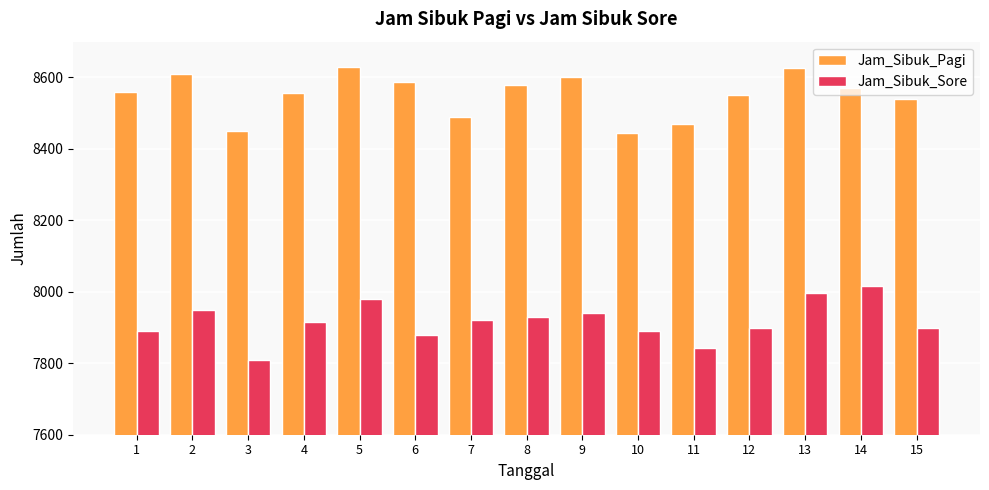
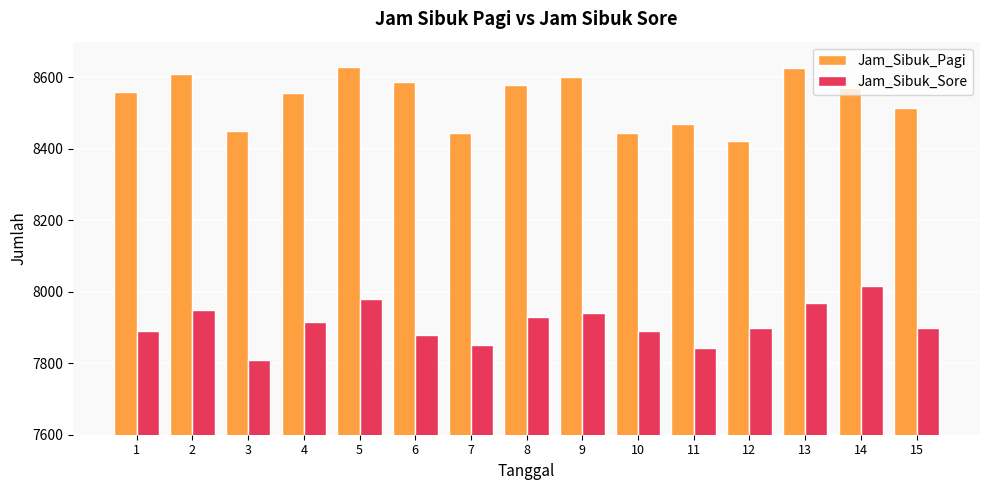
  {
    "Jam_Sibuk_Pagi": {
      "1": 8560,
      "2": 8610,
      "3": 8450,
      "4": 8560,
      "5": 8630,
      "6": 8590,
-     "7": 8490,
+     "7": 8440,
      "8": 8580,
      "9": 8600,
      "10": 8440,
      "11": 8470,
-     "12": 8550,
+     "12": 8420,
      "13": 8630,
-     "15": 8540
+     "15": 8510
    },
    "Jam_Sibuk_Sore": {
      "1": 7890,
      "2": 7950,
      "3": 7810,
      "4": 7920,
      "5": 7980,
      "6": 7880,
-     "7": 7920,
+     "7": 7850,
      "8": 7930,
      "9": 7940,
      "10": 7890,
      "11": 7840,
      "12": 7900,
-     "13": 8000,
+     "13": 7970,
      "14": 8020,
      "15": 7900
    }
  }
